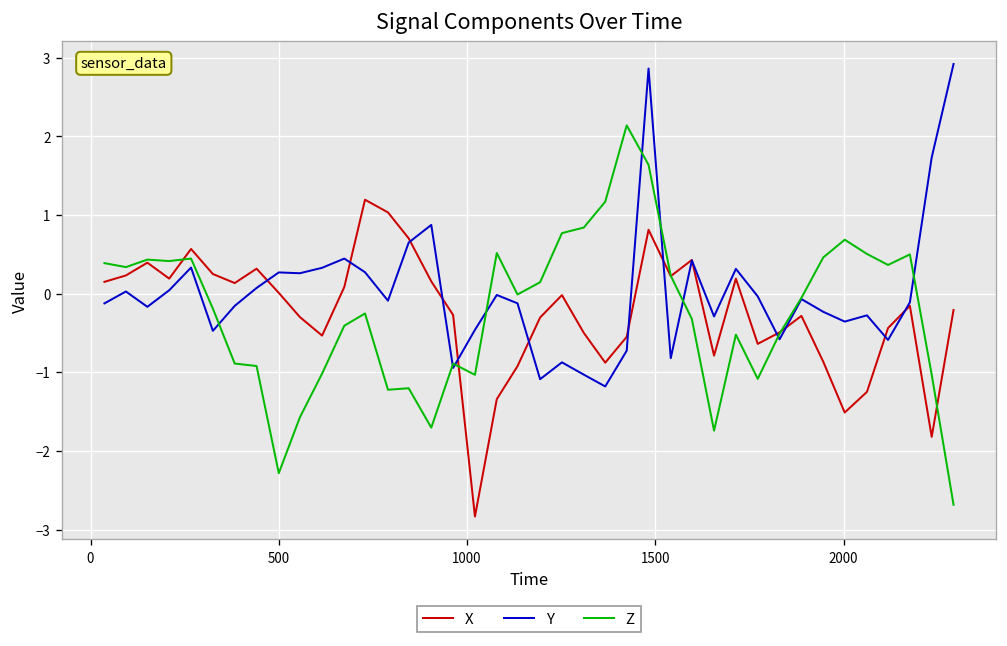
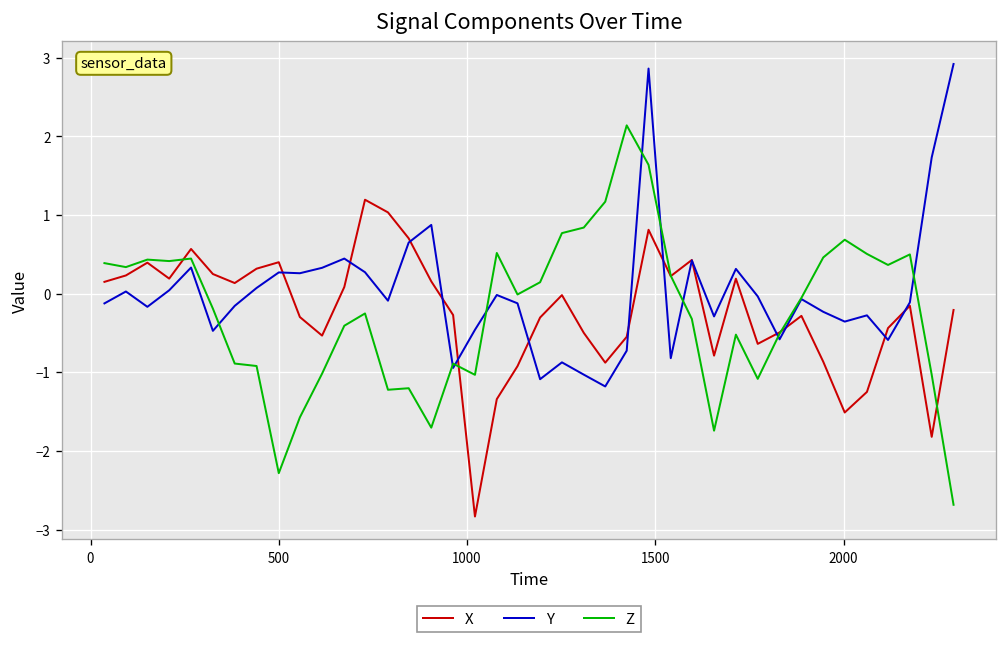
  {
    "X": {
-     "500": 0.0
+     "500": 0.4
    },
    "Y": {
      "500": 0.3
    },
    "Z": {
      "500": -2.3
    }
  }
